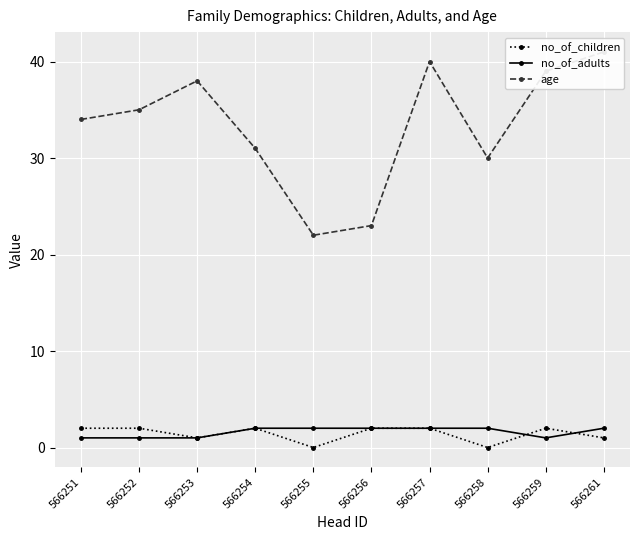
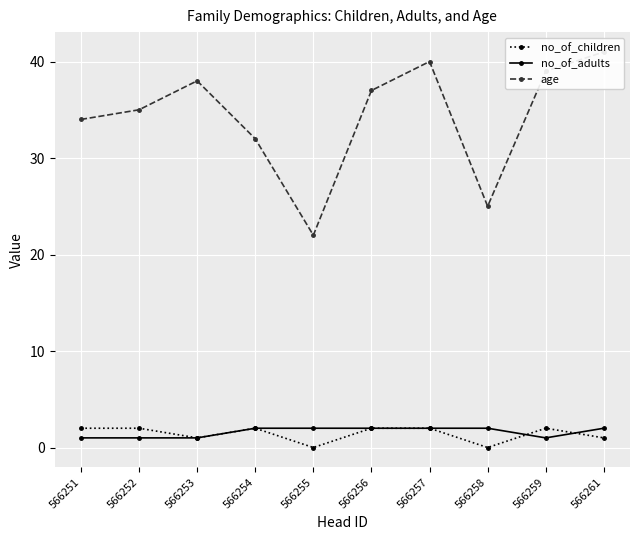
  {
    "age": {
      "566251": 34,
      "566252": 35,
      "566253": 38,
-     "566254": 31,
+     "566254": 32,
      "566255": 22,
-     "566256": 23,
+     "566256": 37,
      "566257": 40,
-     "566258": 30
+     "566258": 25
    }
  }
